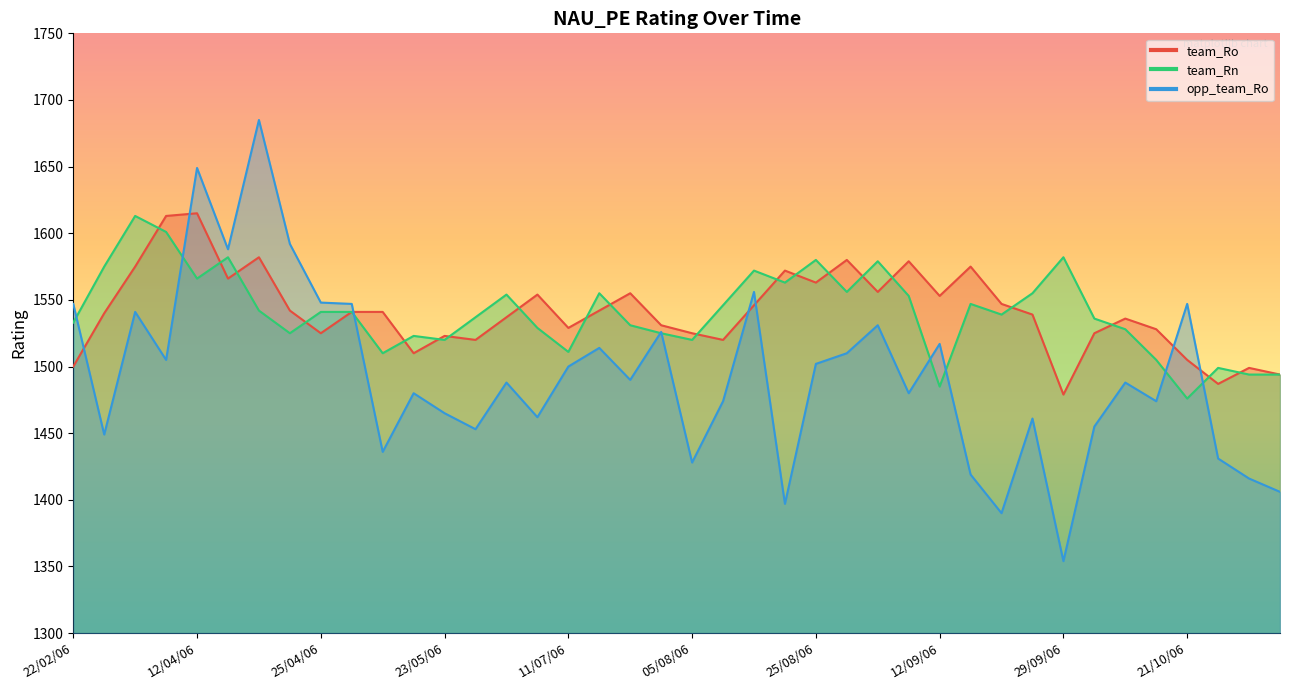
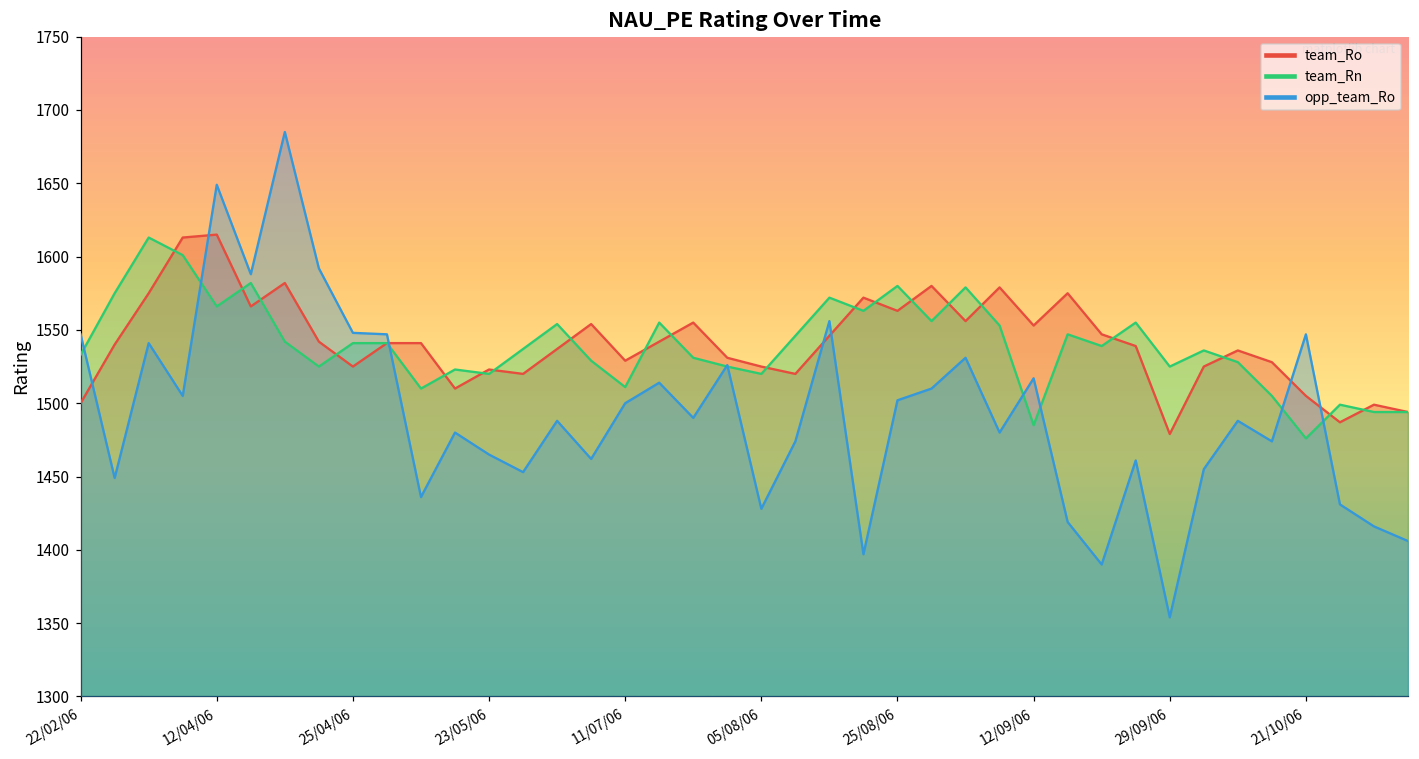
  {
    "team_Ro": {
      "22/02/06": 1500,
      "12/04/06": 1615,
      "25/04/06": 1525,
      "23/05/06": 1523,
      "11/07/06": 1529,
      "05/08/06": 1525,
      "25/08/06": 1563,
      "12/09/06": 1553,
      "29/09/06": 1479,
      "21/10/06": 1505
    },
    "team_Rn": {
      "22/02/06": 1533,
      "12/04/06": 1566,
      "25/04/06": 1541,
      "23/05/06": 1520,
      "11/07/06": 1511,
      "05/08/06": 1520,
      "25/08/06": 1580,
      "12/09/06": 1485,
-     "29/09/06": 1582,
+     "29/09/06": 1525,
      "21/10/06": 1476
    },
    "opp_team_Ro": {
      "22/02/06": 1547,
      "12/04/06": 1649,
      "25/04/06": 1548,
      "23/05/06": 1465,
      "11/07/06": 1500,
      "05/08/06": 1428,
      "25/08/06": 1502,
      "12/09/06": 1517,
      "29/09/06": 1354,
      "21/10/06": 1547
    }
  }
